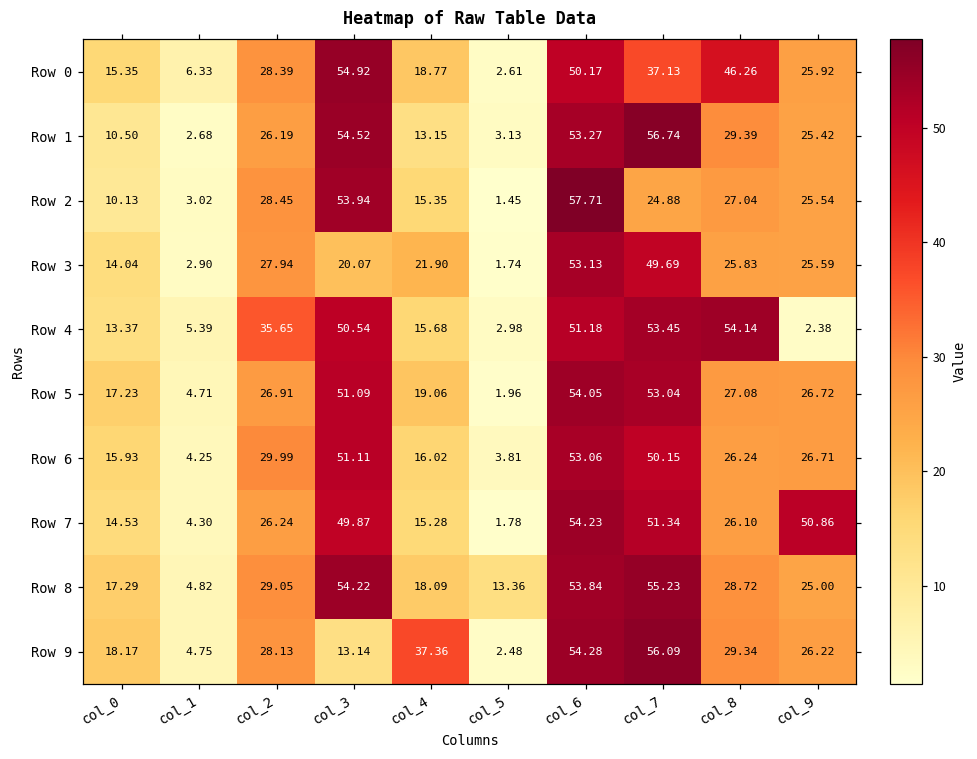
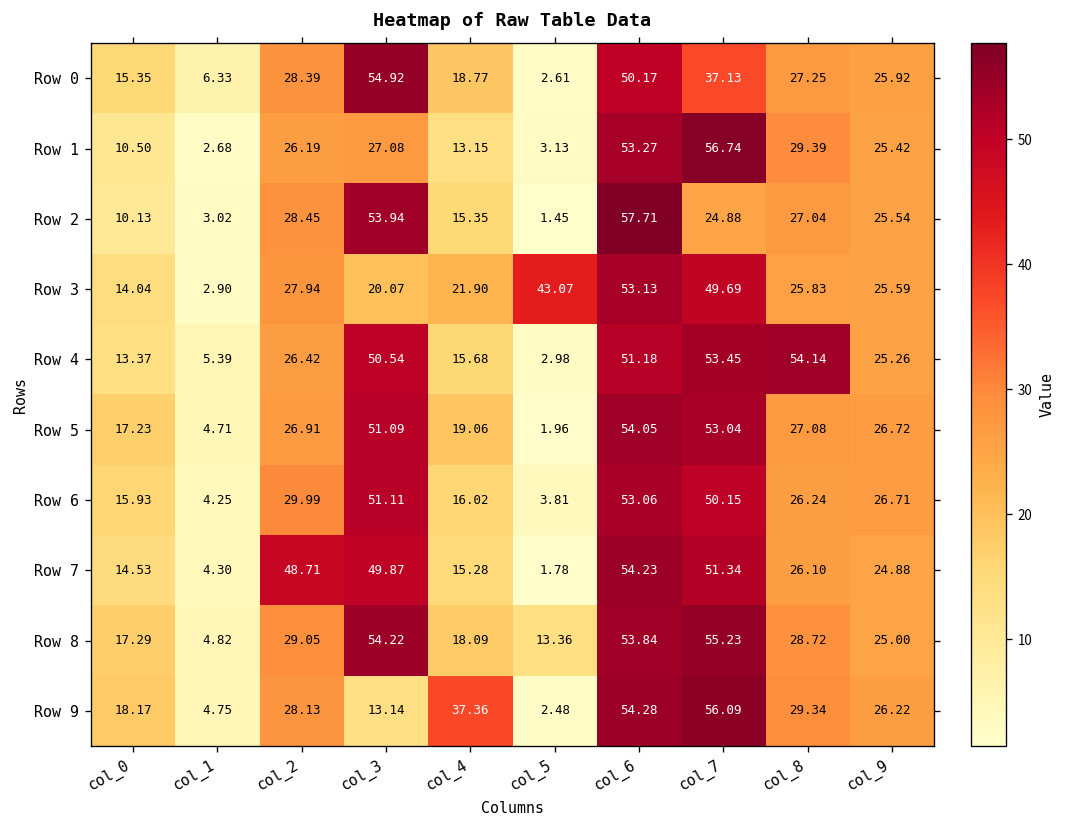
  {
    "Row 0": {
      "col_0": 15.35,
      "col_1": 6.33,
      "col_2": 28.39,
      "col_3": 54.92,
      "col_4": 18.77,
      "col_5": 2.61,
      "col_6": 50.17,
      "col_7": 37.13,
-     "col_8": 46.26,
+     "col_8": 27.25,
      "col_9": 25.92
    },
    "Row 1": {
      "col_0": 10.50,
      "col_1": 2.68,
      "col_2": 26.19,
-     "col_3": 54.52,
+     "col_3": 27.08,
      "col_4": 13.15,
      "col_5": 3.13,
      "col_6": 53.27,
      "col_7": 56.74,
      "col_8": 29.39,
      "col_9": 25.42
    },
    "Row 2": {
      "col_0": 10.13,
      "col_1": 3.02,
      "col_2": 28.45,
      "col_3": 53.94,
      "col_4": 15.35,
      "col_5": 1.45,
      "col_6": 57.71,
      "col_7": 24.88,
      "col_8": 27.04,
      "col_9": 25.54
    },
    "Row 3": {
      "col_0": 14.04,
      "col_1": 2.90,
      "col_2": 27.94,
      "col_3": 20.07,
      "col_4": 21.90,
-     "col_5": 1.74,
+     "col_5": 43.07,
      "col_6": 53.13,
      "col_7": 49.69,
      "col_8": 25.83,
      "col_9": 25.59
    },
    "Row 4": {
      "col_0": 13.37,
      "col_1": 5.39,
-     "col_2": 35.65,
+     "col_2": 26.42,
      "col_3": 50.54,
      "col_4": 15.68,
      "col_5": 2.98,
      "col_6": 51.18,
      "col_7": 53.45,
      "col_8": 54.14,
-     "col_9": 2.38
+     "col_9": 25.26
    },
    "Row 5": {
      "col_0": 17.23,
      "col_1": 4.71,
      "col_2": 26.91,
      "col_3": 51.09,
      "col_4": 19.06,
      "col_5": 1.96,
      "col_6": 54.05,
      "col_7": 53.04,
      "col_8": 27.08,
      "col_9": 26.72
    },
    "Row 6": {
      "col_0": 15.93,
      "col_1": 4.25,
      "col_2": 29.99,
      "col_3": 51.11,
      "col_4": 16.02,
      "col_5": 3.81,
      "col_6": 53.06,
      "col_7": 50.15,
      "col_8": 26.24,
      "col_9": 26.71
    },
    "Row 7": {
      "col_0": 14.53,
      "col_1": 4.30,
-     "col_2": 26.24,
+     "col_2": 48.71,
      "col_3": 49.87,
      "col_4": 15.28,
      "col_5": 1.78,
      "col_6": 54.23,
      "col_7": 51.34,
      "col_8": 26.10,
-     "col_9": 50.86
+     "col_9": 24.88
    },
    "Row 8": {
      "col_0": 17.29,
      "col_1": 4.82,
      "col_2": 29.05,
      "col_3": 54.22,
      "col_4": 18.09,
      "col_5": 13.36,
      "col_6": 53.84,
      "col_7": 55.23,
      "col_8": 28.72,
      "col_9": 25.00
    },
    "Row 9": {
      "col_0": 18.17,
      "col_1": 4.75,
      "col_2": 28.13,
      "col_3": 13.14,
      "col_4": 37.36,
      "col_5": 2.48,
      "col_6": 54.28,
      "col_7": 56.09,
      "col_8": 29.34,
      "col_9": 26.22
    }
  }
